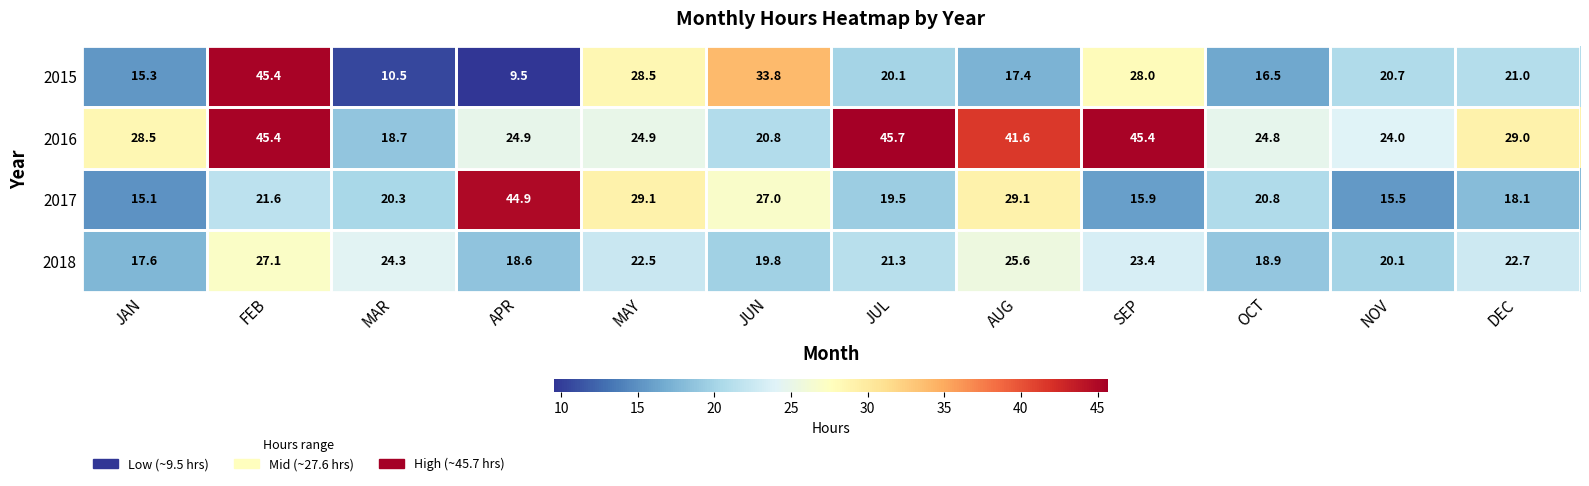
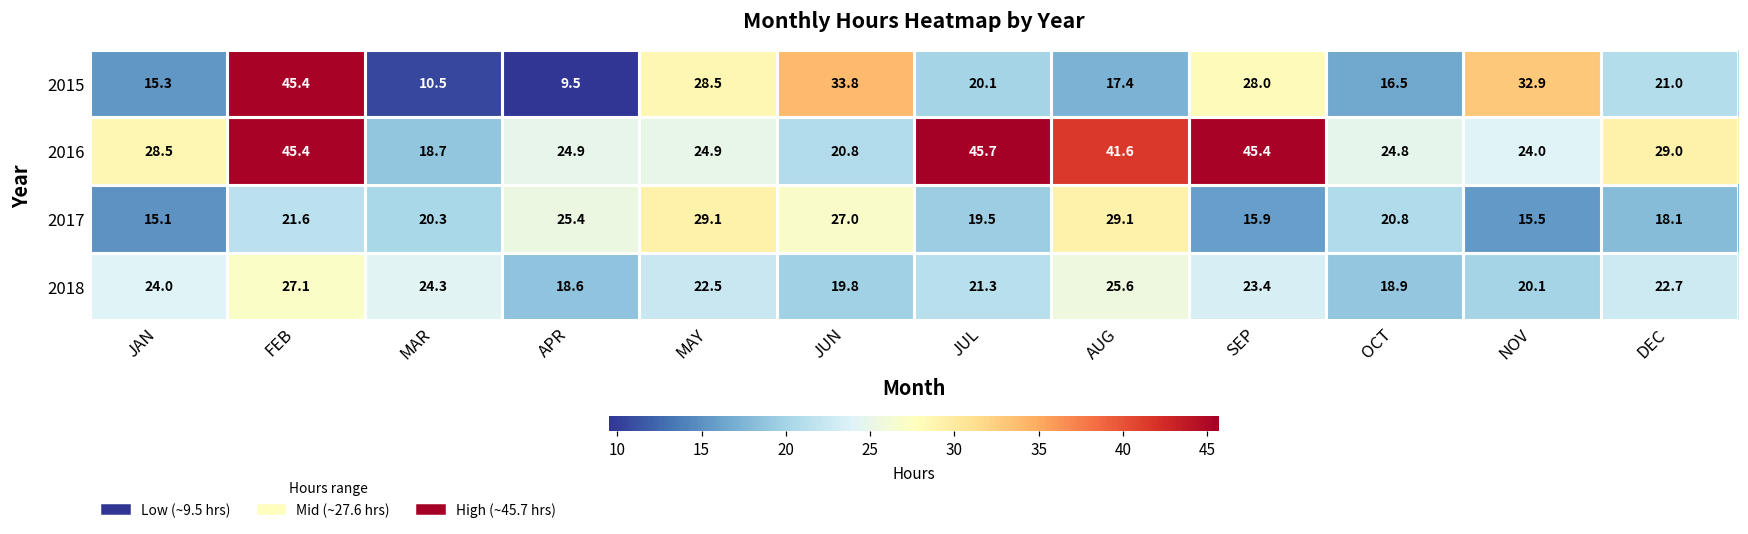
  {
    "2015": {
      "JAN": 15.3,
      "FEB": 45.4,
      "MAR": 10.5,
      "APR": 9.5,
      "MAY": 28.5,
      "JUN": 33.8,
      "JUL": 20.1,
      "AUG": 17.4,
      "SEP": 28.0,
      "OCT": 16.5,
-     "NOV": 20.7,
+     "NOV": 32.9,
      "DEC": 21.0
    },
    "2016": {
      "JAN": 28.5,
      "FEB": 45.4,
      "MAR": 18.7,
      "APR": 24.9,
      "MAY": 24.9,
      "JUN": 20.8,
      "JUL": 45.7,
      "AUG": 41.6,
      "SEP": 45.4,
      "OCT": 24.8,
      "NOV": 24.0,
      "DEC": 29.0
    },
    "2017": {
      "JAN": 15.1,
      "FEB": 21.6,
      "MAR": 20.3,
-     "APR": 44.9,
+     "APR": 25.4,
      "MAY": 29.1,
      "JUN": 27.0,
      "JUL": 19.5,
      "AUG": 29.1,
      "SEP": 15.9,
      "OCT": 20.8,
      "NOV": 15.5,
      "DEC": 18.1
    },
    "2018": {
-     "JAN": 17.6,
+     "JAN": 24.0,
      "FEB": 27.1,
      "MAR": 24.3,
      "APR": 18.6,
      "MAY": 22.5,
      "JUN": 19.8,
      "JUL": 21.3,
      "AUG": 25.6,
      "SEP": 23.4,
      "OCT": 18.9,
      "NOV": 20.1,
      "DEC": 22.7
    }
  }
